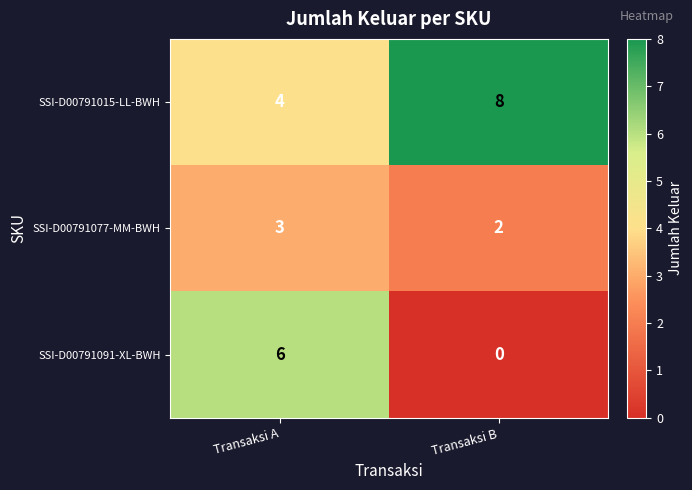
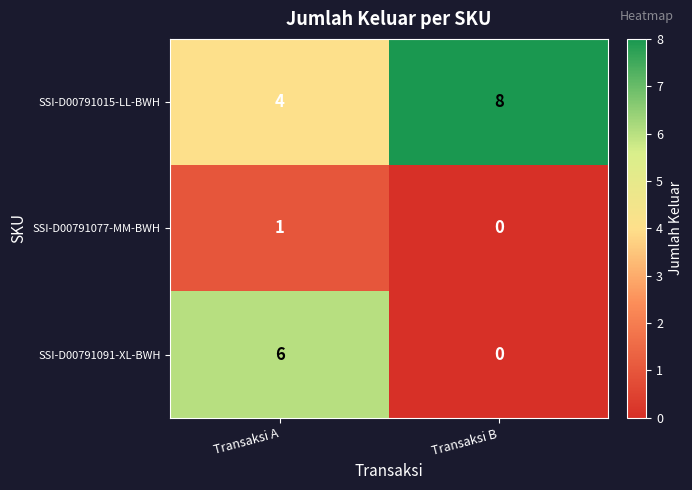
  {
    "SSI-D00791015-LL-BWH": {
      "Transaksi A": 4,
      "Transaksi B": 8
    },
    "SSI-D00791077-MM-BWH": {
-     "Transaksi A": 3,
-     "Transaksi B": 2
+     "Transaksi A": 1,
+     "Transaksi B": 0
    },
    "SSI-D00791091-XL-BWH": {
      "Transaksi A": 6,
      "Transaksi B": 0
    }
  }
